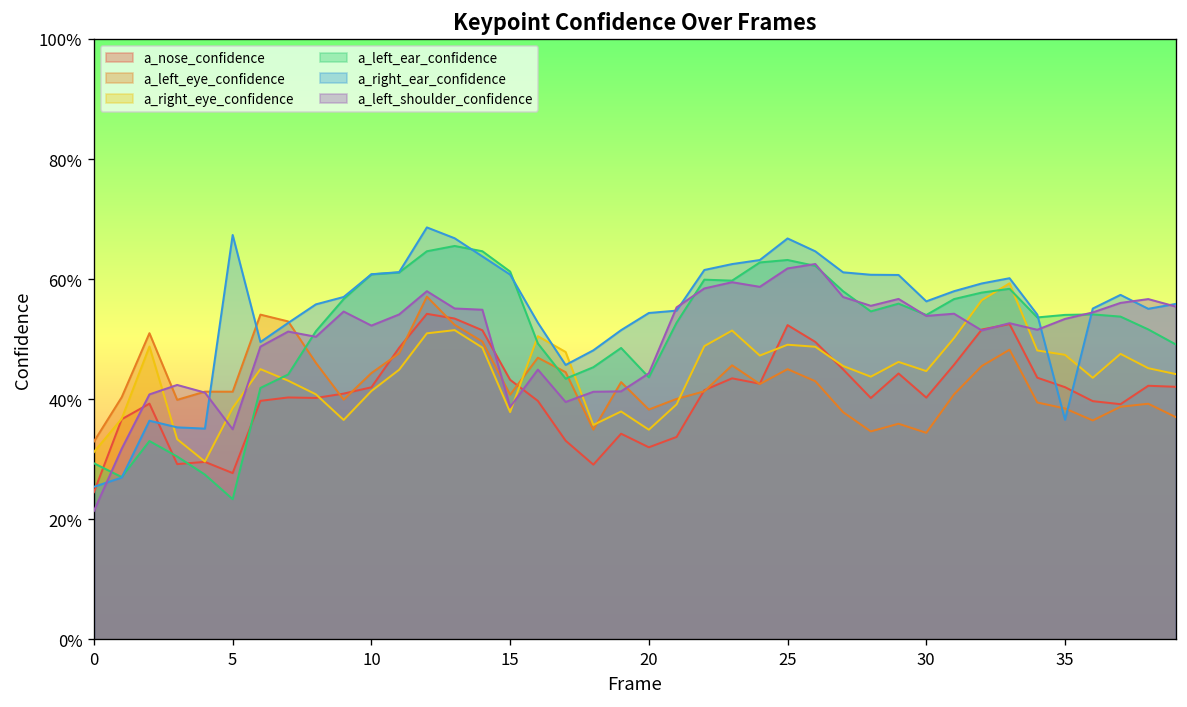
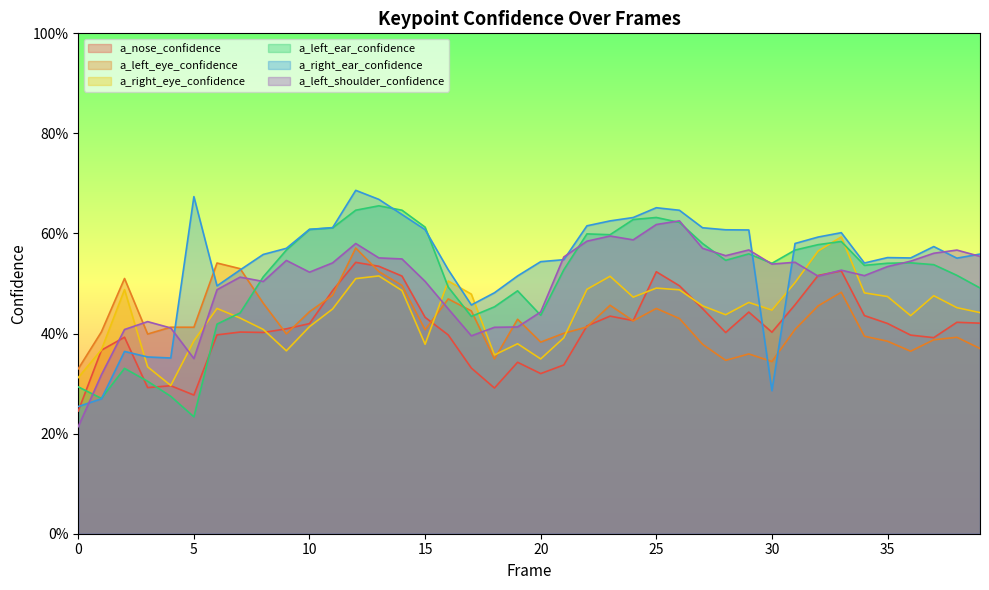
  {
    "a_left_ear_confidence": {
      "0": "29%",
      "5": "23%",
      "15": "61%",
      "20": "44%",
      "25": "63%",
      "35": "54%"
    },
    "a_right_ear_confidence": {
      "0": "25%",
      "5": "67%",
      "15": "61%",
      "20": "54%",
-     "25": "67%",
-     "30": "56%",
-     "35": "37%"
+     "25": "65%",
+     "30": "29%",
+     "35": "55%"
    },
    "a_left_shoulder_confidence": {
      "0": "21%",
      "5": "35%",
      "10": "52%",
-     "15": "39%",
+     "15": "50%",
      "20": "44%",
      "25": "62%",
      "35": "53%"
    }
  }
